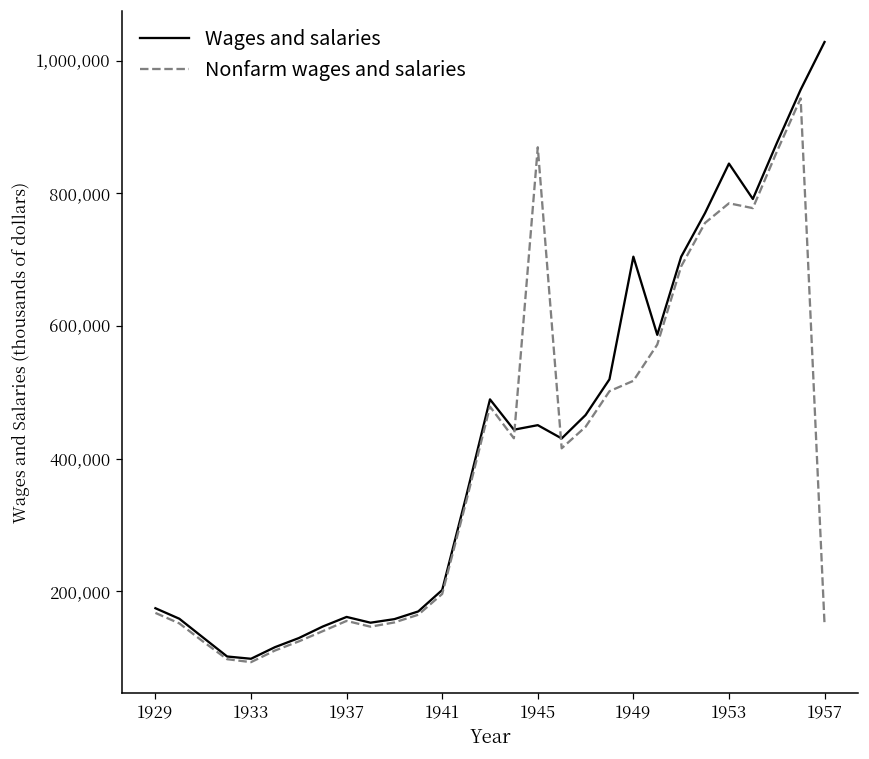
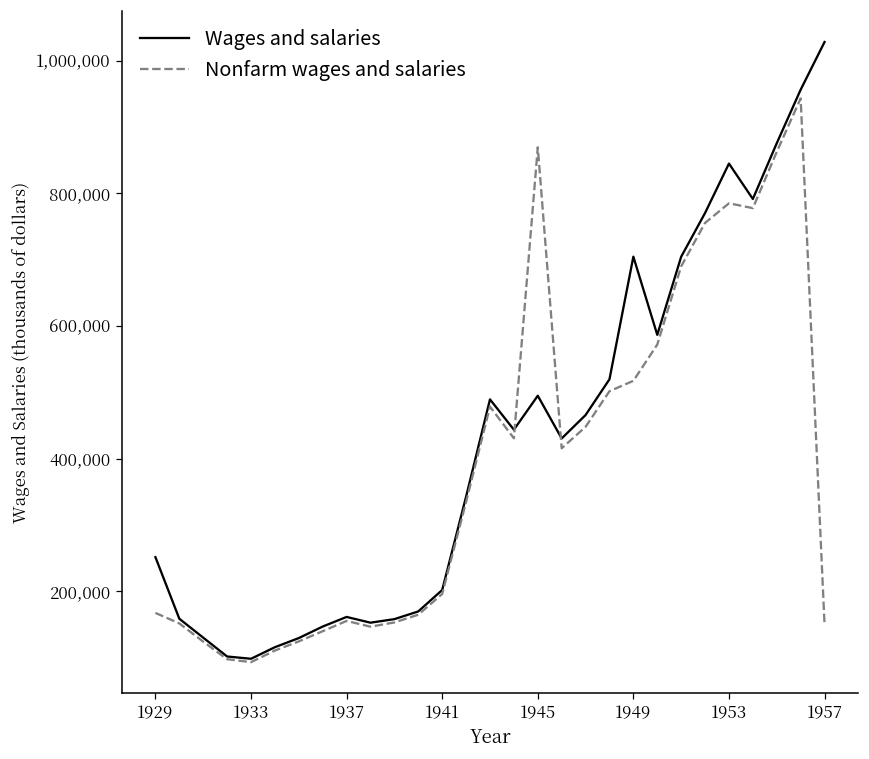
  {
    "Wages and salaries": {
-     "1929": "170,000",
+     "1929": "250,000",
      "1933": "100,000",
      "1937": "160,000",
      "1941": "200,000",
-     "1945": "450,000",
+     "1945": "490,000",
      "1949": "700,000",
      "1953": "840,000",
      "1957": "1,030,000"
    },
    "Nonfarm wages and salaries": {
      "1929": "170,000",
      "1933": "90,000",
      "1937": "160,000",
      "1941": "200,000",
      "1945": "870,000",
      "1949": "520,000",
      "1953": "790,000",
      "1957": "150,000"
    }
  }
